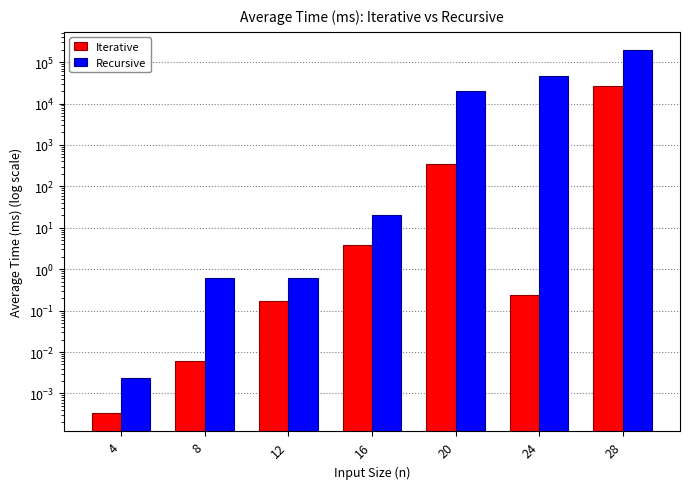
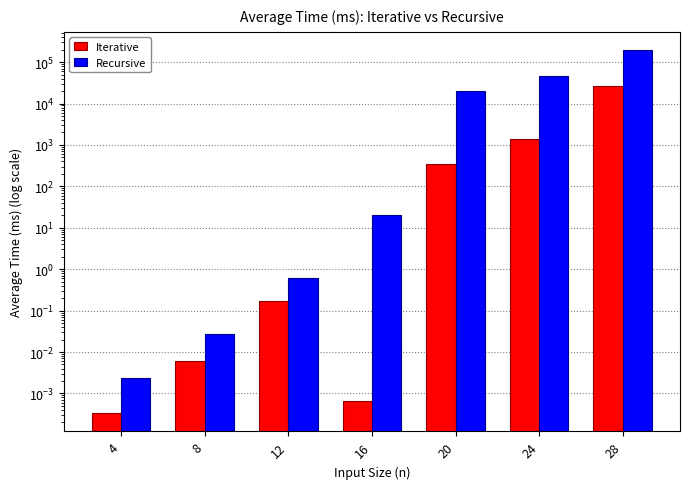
  {
    "Iterative": {
      "4": 0.0003,
      "8": 0.006,
      "12": 0.18,
-     "16": 4,
+     "16": 0.0007,
      "20": 300,
-     "24": 0.2,
+     "24": 1400,
      "28": 30000
    },
    "Recursive": {
      "4": 0.002,
-     "8": 0.6,
+     "8": 0.03,
      "12": 0.6,
      "16": 20,
      "20": 20000,
      "24": 50000,
      "28": 200000
    }
  }
